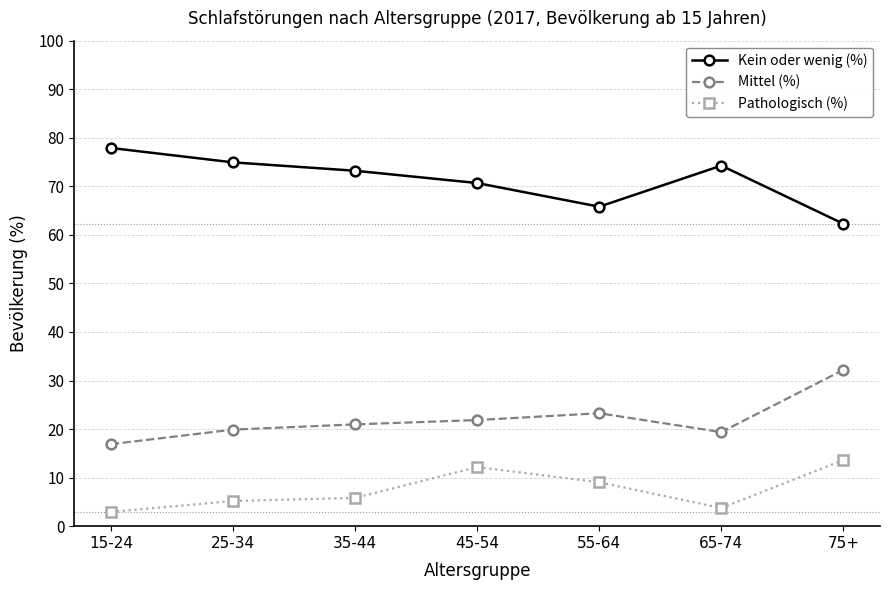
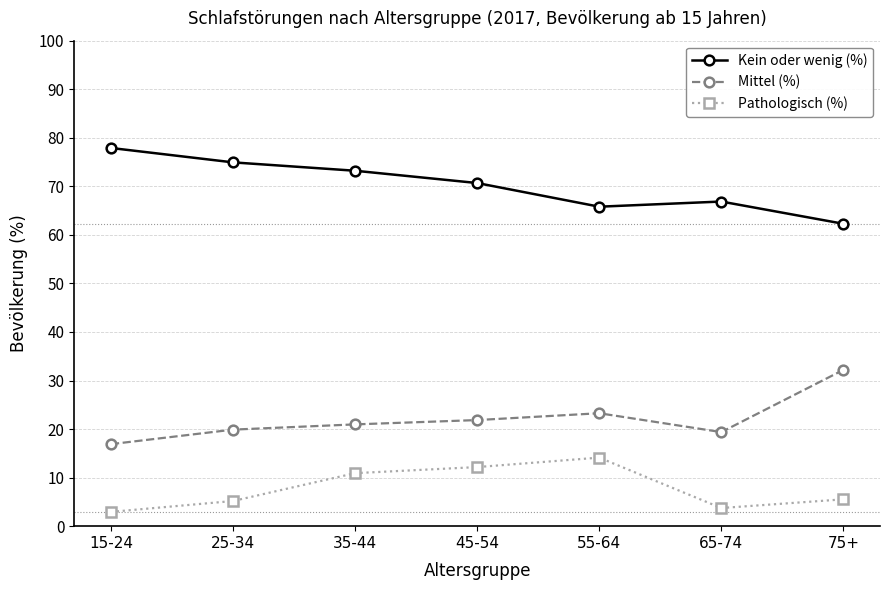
  {
    "Kein oder wenig (%)": {
      "15-24": 78,
      "25-34": 75,
      "35-44": 73,
      "45-54": 71,
      "55-64": 66,
-     "65-74": 74,
+     "65-74": 67,
      "75+": 62
    },
    "Mittel (%)": {
      "15-24": 17,
      "25-34": 20,
      "35-44": 21,
      "45-54": 22,
      "55-64": 23,
      "65-74": 19,
      "75+": 32
    },
    "Pathologisch (%)": {
      "15-24": 3,
      "25-34": 5,
-     "35-44": 6,
+     "35-44": 11,
      "45-54": 12,
-     "55-64": 9,
+     "55-64": 14,
      "65-74": 4,
-     "75+": 14
+     "75+": 6
    }
  }
